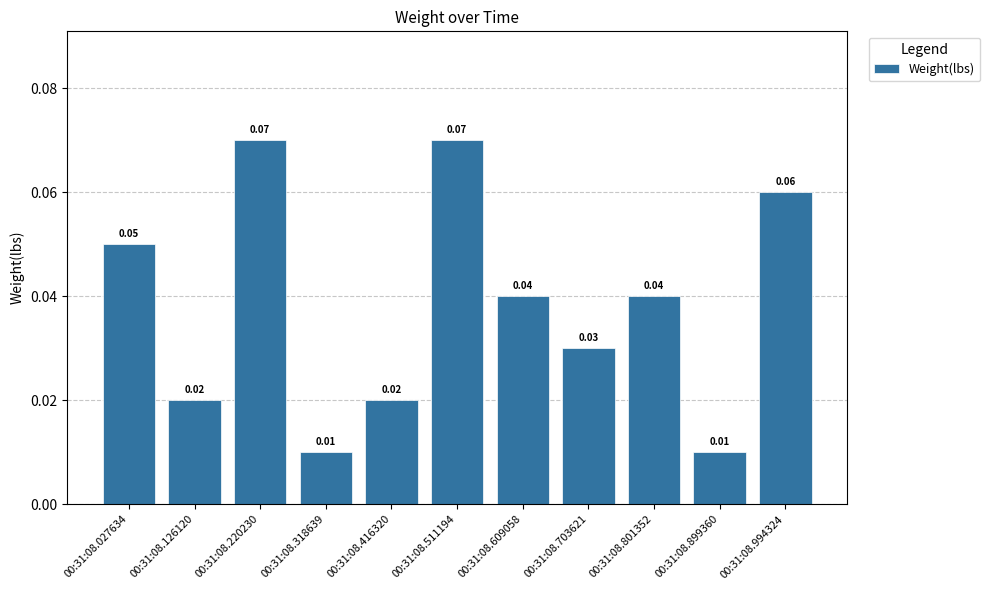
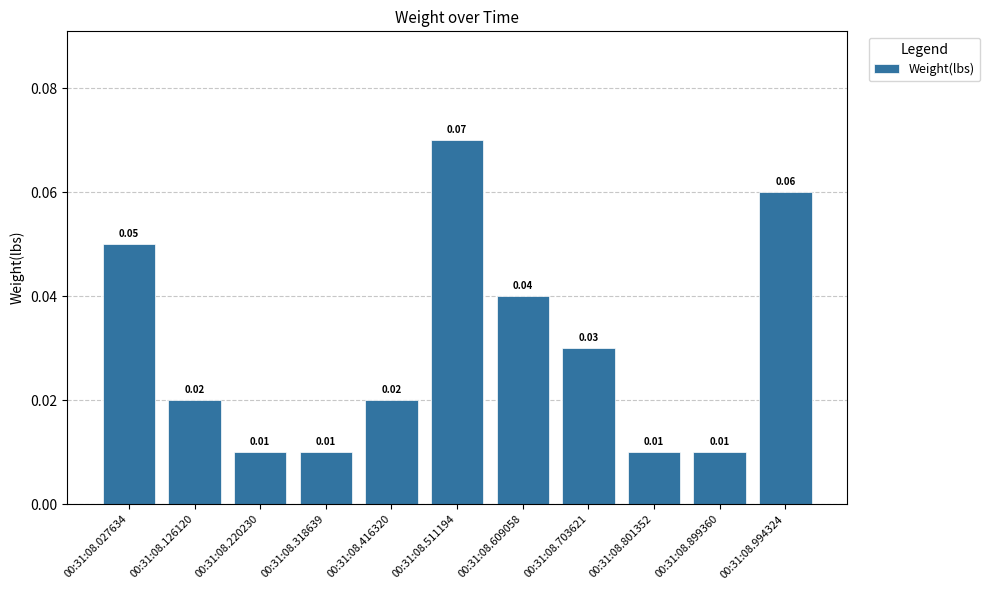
  {
    "00:31:08.027634": 0.05,
    "00:31:08.126120": 0.02,
-   "00:31:08.220230": 0.07,
+   "00:31:08.220230": 0.01,
    "00:31:08.318639": 0.01,
    "00:31:08.416320": 0.02,
    "00:31:08.511194": 0.07,
    "00:31:08.609058": 0.04,
    "00:31:08.703621": 0.03,
-   "00:31:08.801352": 0.04,
+   "00:31:08.801352": 0.01,
    "00:31:08.899360": 0.01,
    "00:31:08.994324": 0.06
  }
